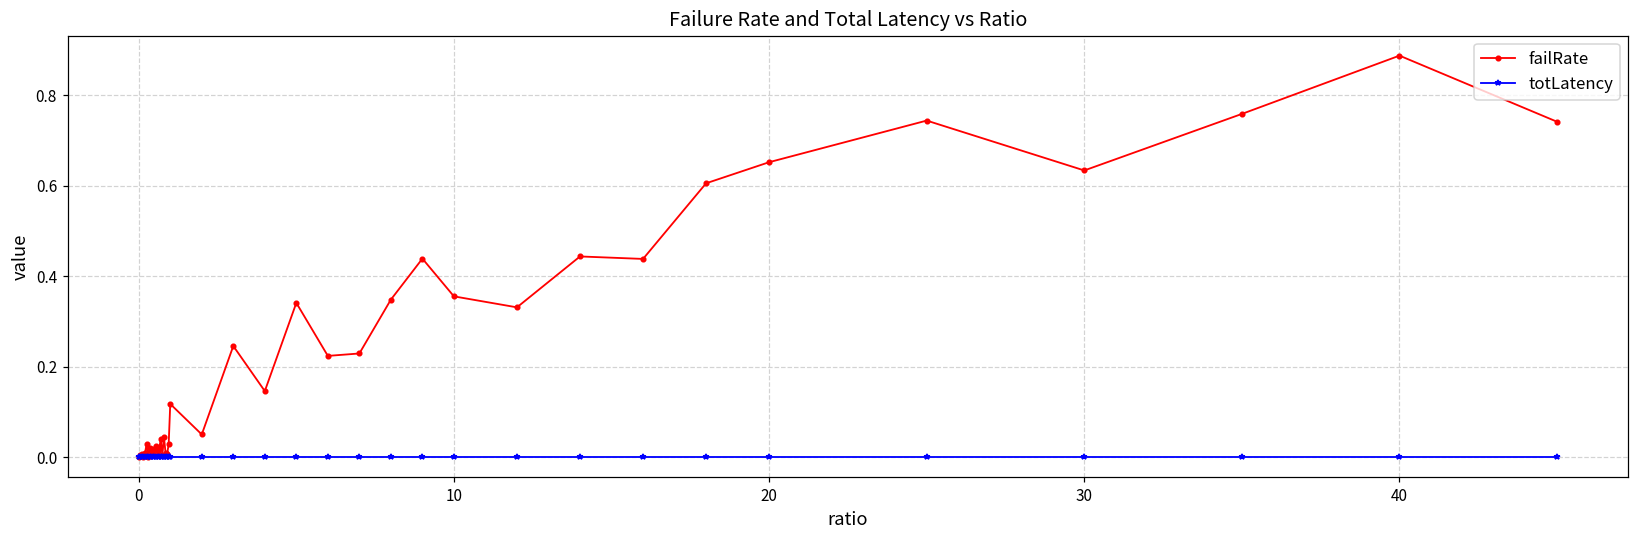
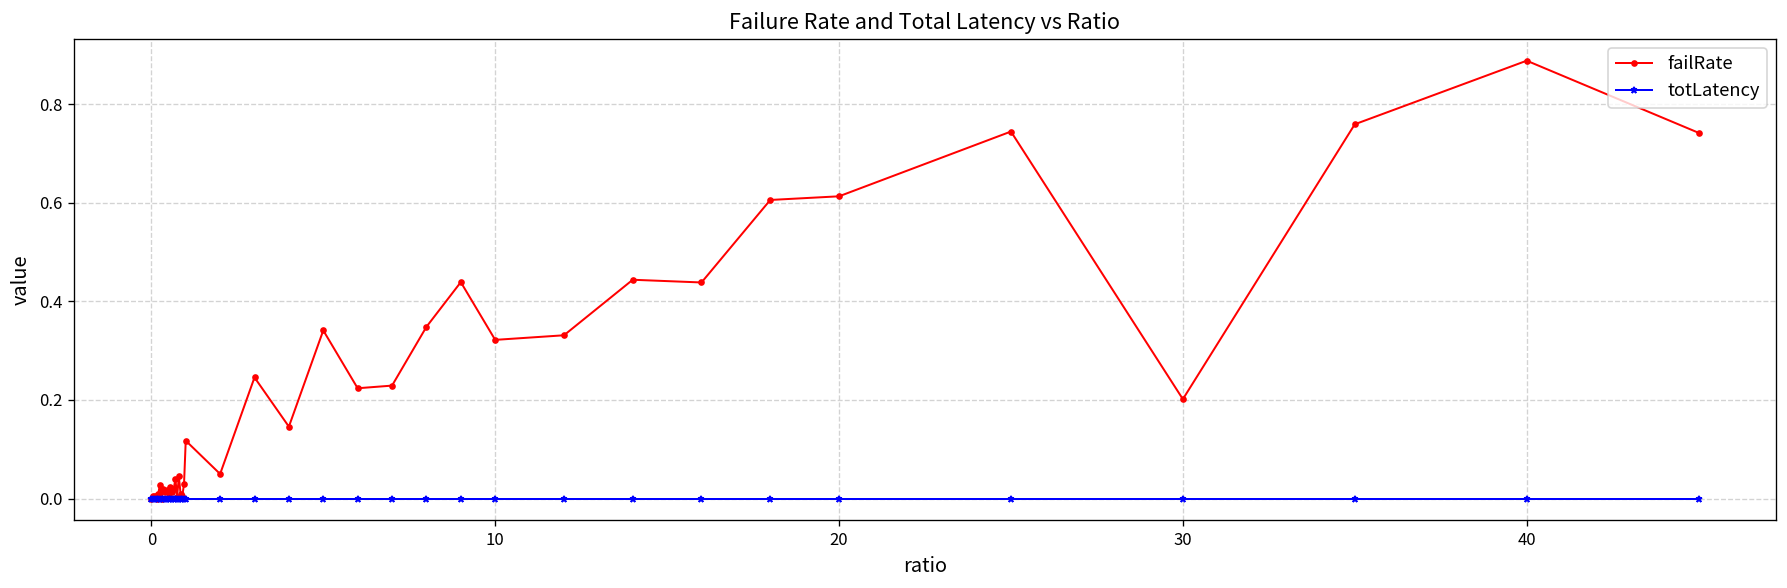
  {
    "failRate": {
-     "10": 0.36,
-     "20": 0.65,
-     "30": 0.63,
+     "10": 0.32,
+     "20": 0.61,
+     "30": 0.20,
      "40": 0.89
    },
    "totLatency": {
      "10": 0.00,
      "20": 0.00,
      "30": 0.00,
      "40": 0.00
    }
  }
